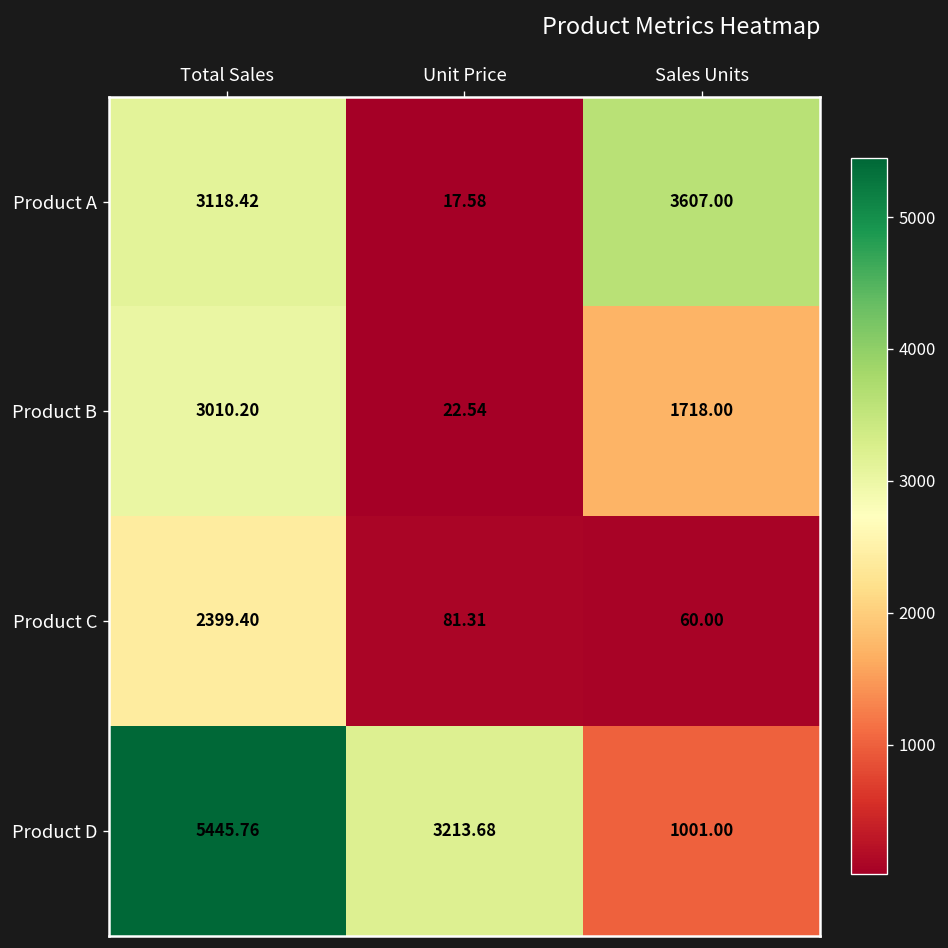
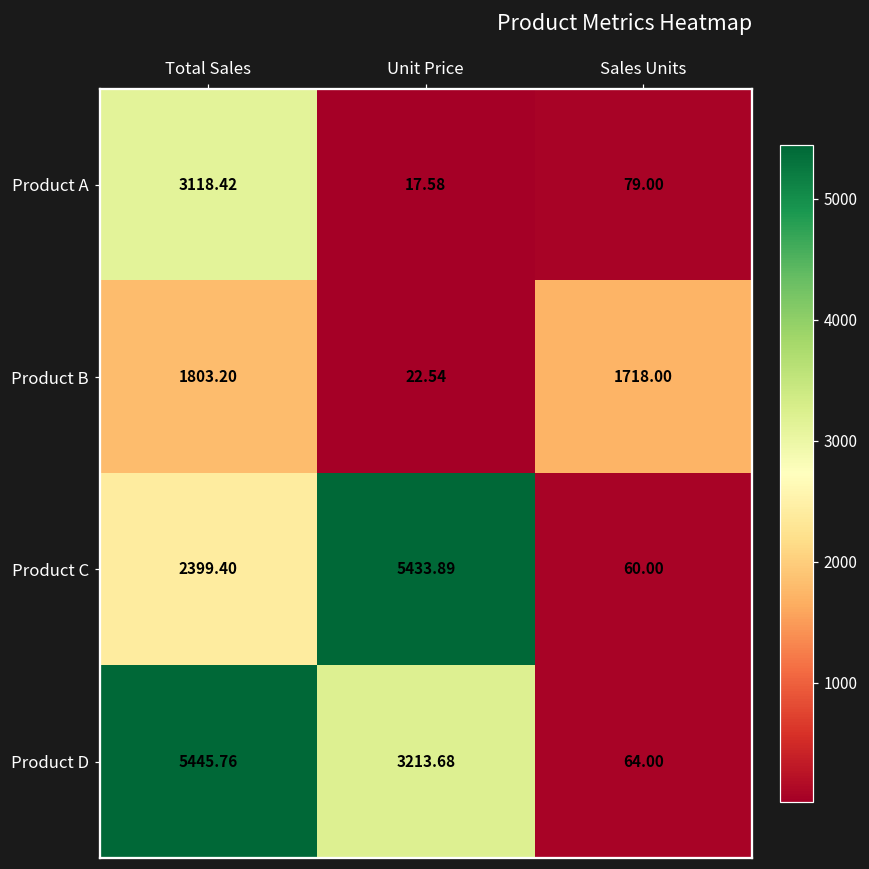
  {
    "Product A": {
      "Total Sales": 3118.42,
      "Unit Price": 17.58,
-     "Sales Units": 3607.00
+     "Sales Units": 79.00
    },
    "Product B": {
-     "Total Sales": 3010.20,
+     "Total Sales": 1803.20,
      "Unit Price": 22.54,
      "Sales Units": 1718.00
    },
    "Product C": {
      "Total Sales": 2399.40,
-     "Unit Price": 81.31,
+     "Unit Price": 5433.89,
      "Sales Units": 60.00
    },
    "Product D": {
      "Total Sales": 5445.76,
      "Unit Price": 3213.68,
-     "Sales Units": 1001.00
+     "Sales Units": 64.00
    }
  }
